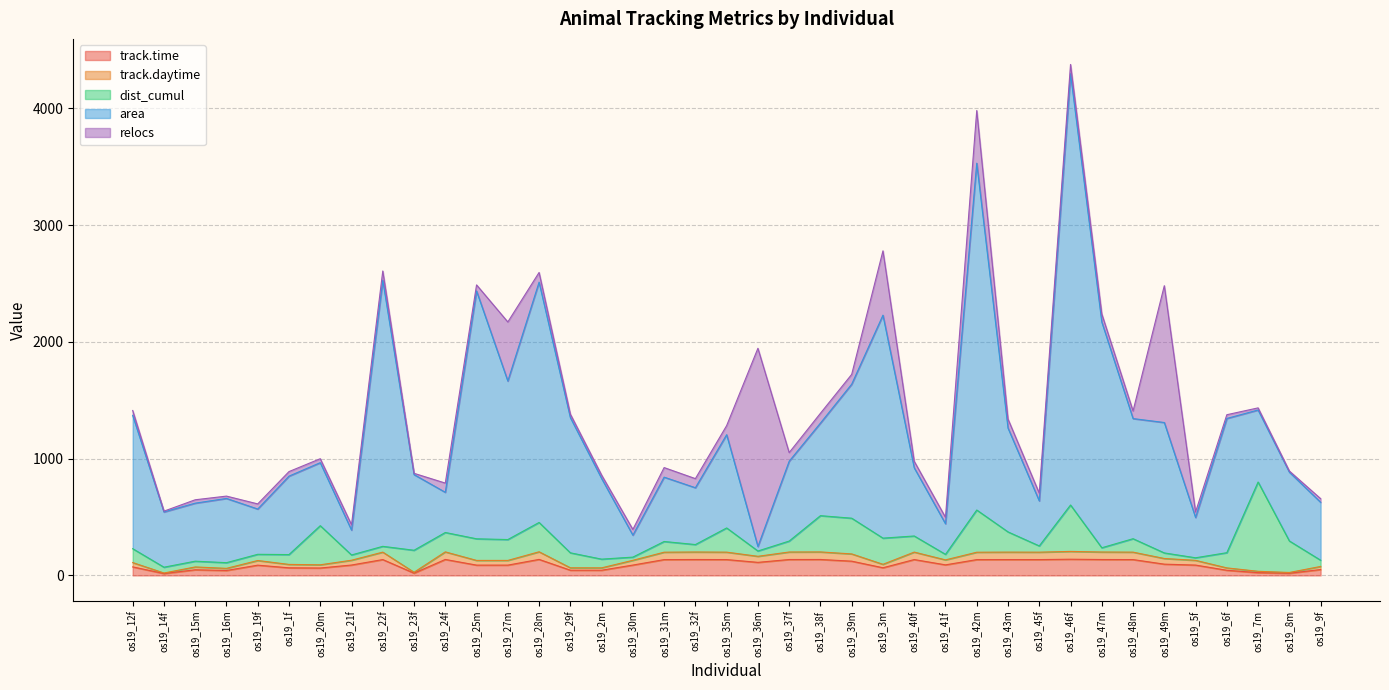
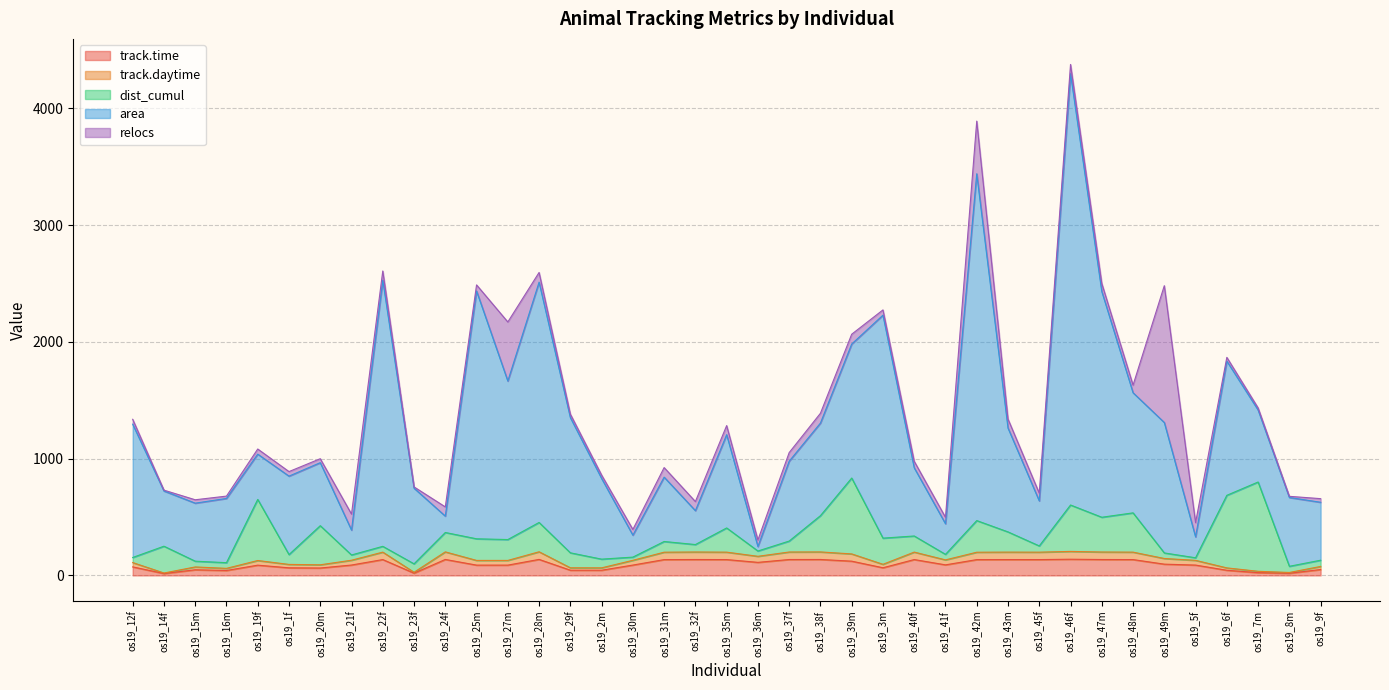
  {
    "dist_cumul": {
-     "os19_12f": 120,
-     "os19_14f": 50,
+     "os19_12f": 40,
+     "os19_14f": 230,
      "os19_15m": 50,
      "os19_16m": 50,
-     "os19_19f": 50,
+     "os19_19f": 520,
      "os19_1f": 80,
      "os19_20m": 330,
      "os19_21f": 50,
      "os19_22f": 50,
-     "os19_23f": 190,
+     "os19_23f": 70,
      "os19_24f": 170,
      "os19_25m": 190,
      "os19_27m": 180,
      "os19_28m": 250,
      "os19_29f": 130,
      "os19_2m": 70,
      "os19_30m": 30,
      "os19_31m": 90,
      "os19_32f": 60,
      "os19_35m": 210,
      "os19_36m": 50,
      "os19_37f": 90,
      "os19_38f": 310,
-     "os19_39m": 310,
+     "os19_39m": 650,
      "os19_3m": 220,
      "os19_40f": 140,
      "os19_41f": 50,
-     "os19_42m": 360,
+     "os19_42m": 270,
      "os19_43m": 170,
      "os19_45f": 50,
      "os19_46f": 400,
-     "os19_47m": 40,
-     "os19_48m": 120,
+     "os19_47m": 300,
+     "os19_48m": 340,
      "os19_49m": 50,
-     "os19_6f": 130,
+     "os19_6f": 620,
      "os19_7m": 760,
-     "os19_8m": 270,
+     "os19_8m": 50,
      "os19_9f": 50
    },
    "area": {
      "os19_12f": 1140,
      "os19_15m": 500,
      "os19_19f": 390,
      "os19_1f": 670,
      "os19_20m": 540,
      "os19_21f": 210,
      "os19_22f": 2280,
-     "os19_24f": 340,
+     "os19_24f": 140,
      "os19_25m": 2120,
      "os19_27m": 1360,
      "os19_28m": 2060,
      "os19_29f": 1160,
      "os19_2m": 690,
      "os19_30m": 190,
      "os19_31m": 550,
-     "os19_32f": 490,
+     "os19_32f": 290,
      "os19_35m": 800,
      "os19_36m": 40,
      "os19_37f": 680,
      "os19_38f": 790,
      "os19_39m": 1150,
      "os19_3m": 1910,
      "os19_40f": 580,
      "os19_41f": 260,
      "os19_42m": 2970,
      "os19_43m": 890,
      "os19_45f": 390,
      "os19_46f": 3690,
      "os19_47m": 1930,
      "os19_48m": 1030,
      "os19_49m": 1120,
-     "os19_5f": 350,
+     "os19_5f": 180,
      "os19_6f": 1150,
      "os19_9f": 500
    },
    "relocs": {
      "os19_12f": 40,
      "os19_15m": 30,
      "os19_19f": 40,
      "os19_1f": 40,
      "os19_20m": 30,
-     "os19_21f": 50,
+     "os19_21f": 140,
      "os19_22f": 80,
      "os19_24f": 80,
      "os19_25m": 50,
      "os19_27m": 510,
      "os19_28m": 80,
      "os19_29f": 30,
      "os19_2m": 30,
      "os19_30m": 50,
      "os19_31m": 80,
      "os19_32f": 80,
      "os19_35m": 80,
-     "os19_36m": 1700,
+     "os19_36m": 60,
      "os19_37f": 70,
      "os19_38f": 80,
      "os19_39m": 80,
-     "os19_3m": 550,
+     "os19_3m": 50,
      "os19_40f": 60,
      "os19_41f": 60,
      "os19_42m": 450,
      "os19_43m": 80,
      "os19_45f": 70,
      "os19_46f": 80,
      "os19_47m": 70,
      "os19_48m": 70,
      "os19_49m": 1170,
-     "os19_5f": 50,
+     "os19_5f": 120,
      "os19_6f": 30,
      "os19_9f": 30
    }
  }
